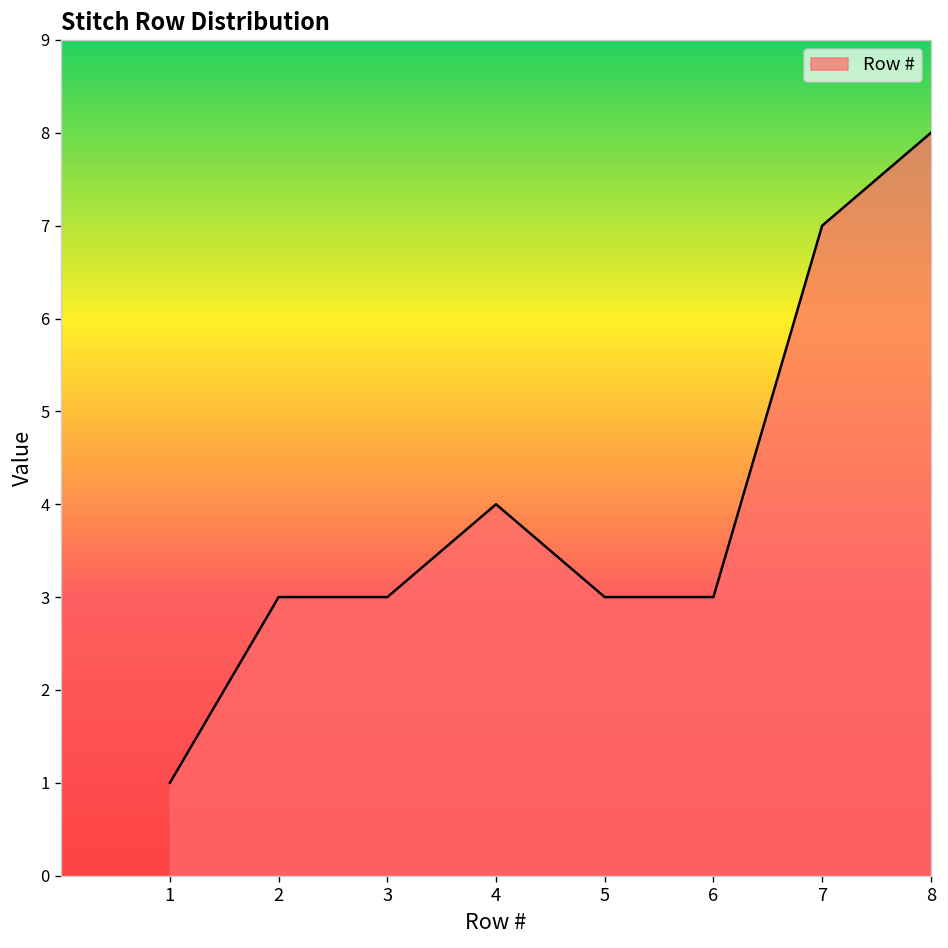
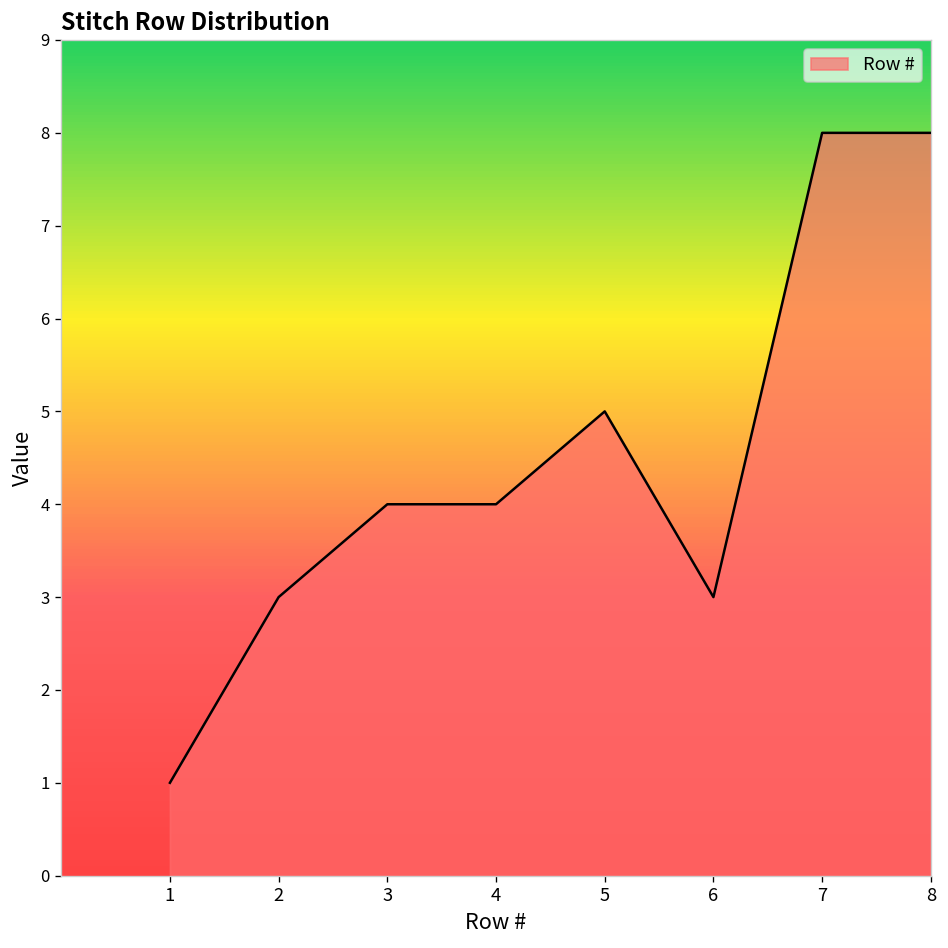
  {
    "1": 1,
    "2": 3,
-   "3": 3,
+   "3": 4,
    "4": 4,
-   "5": 3,
+   "5": 5,
    "6": 3,
-   "7": 7,
+   "7": 8,
    "8": 8
  }
